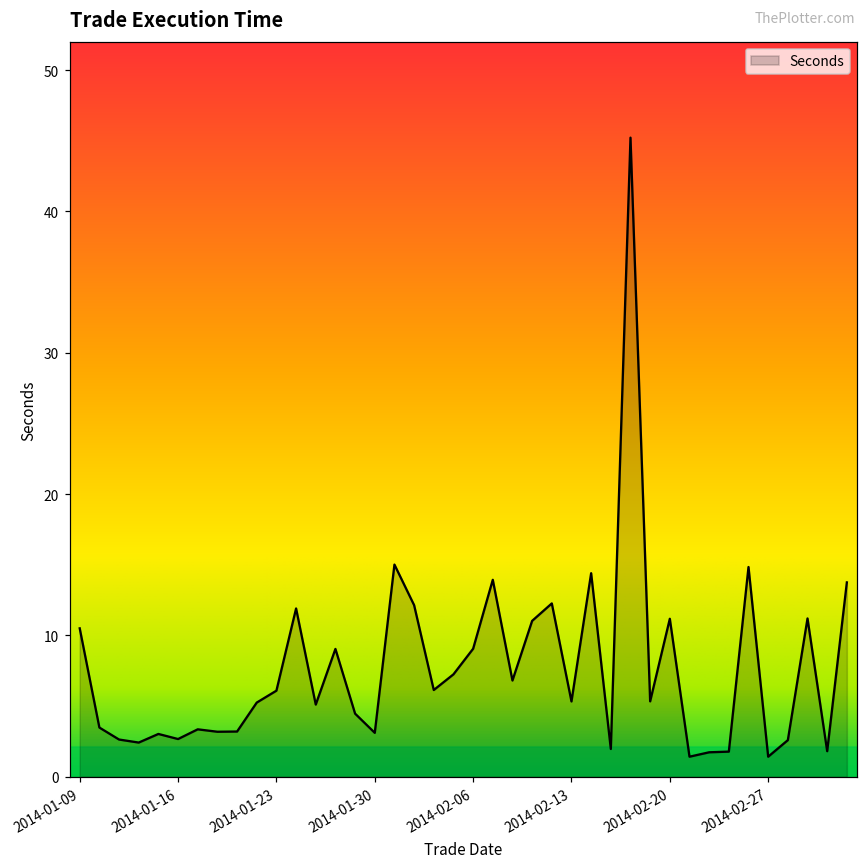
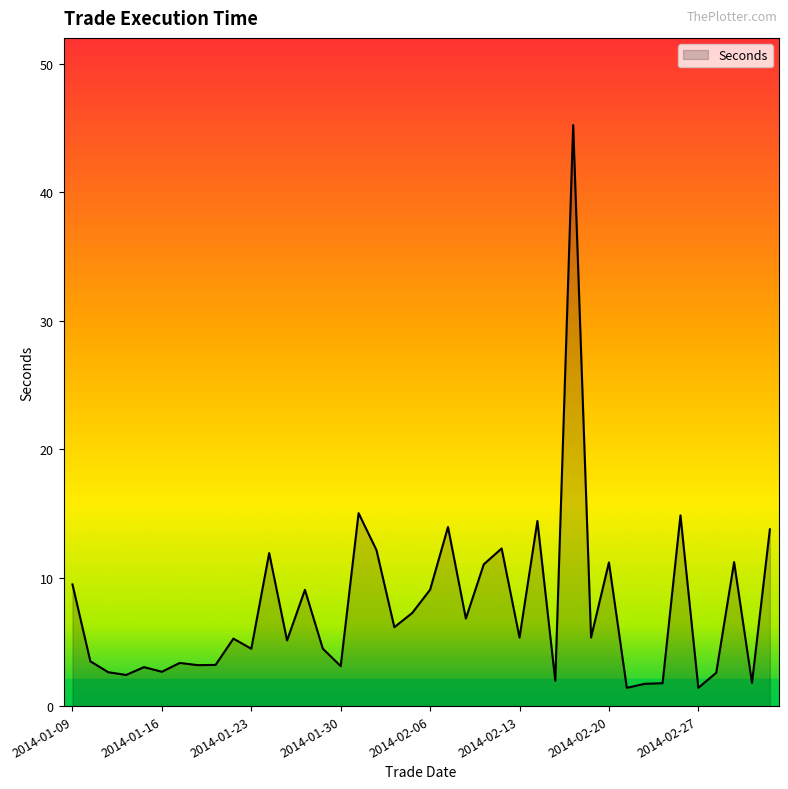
  {
-   "2014-01-09": 10.5,
+   "2014-01-09": 9.5,
    "2014-01-16": 2.7,
-   "2014-01-23": 6.1,
+   "2014-01-23": 4.5,
    "2014-01-30": 3.1,
    "2014-02-06": 9.1,
    "2014-02-13": 5.3,
    "2014-02-20": 11.2
  }
